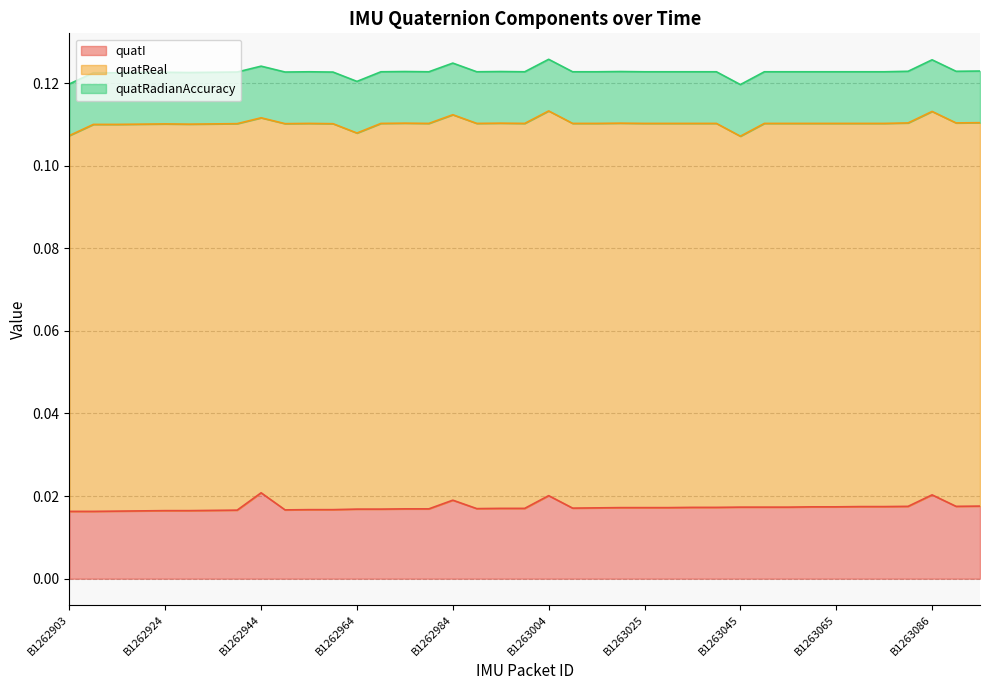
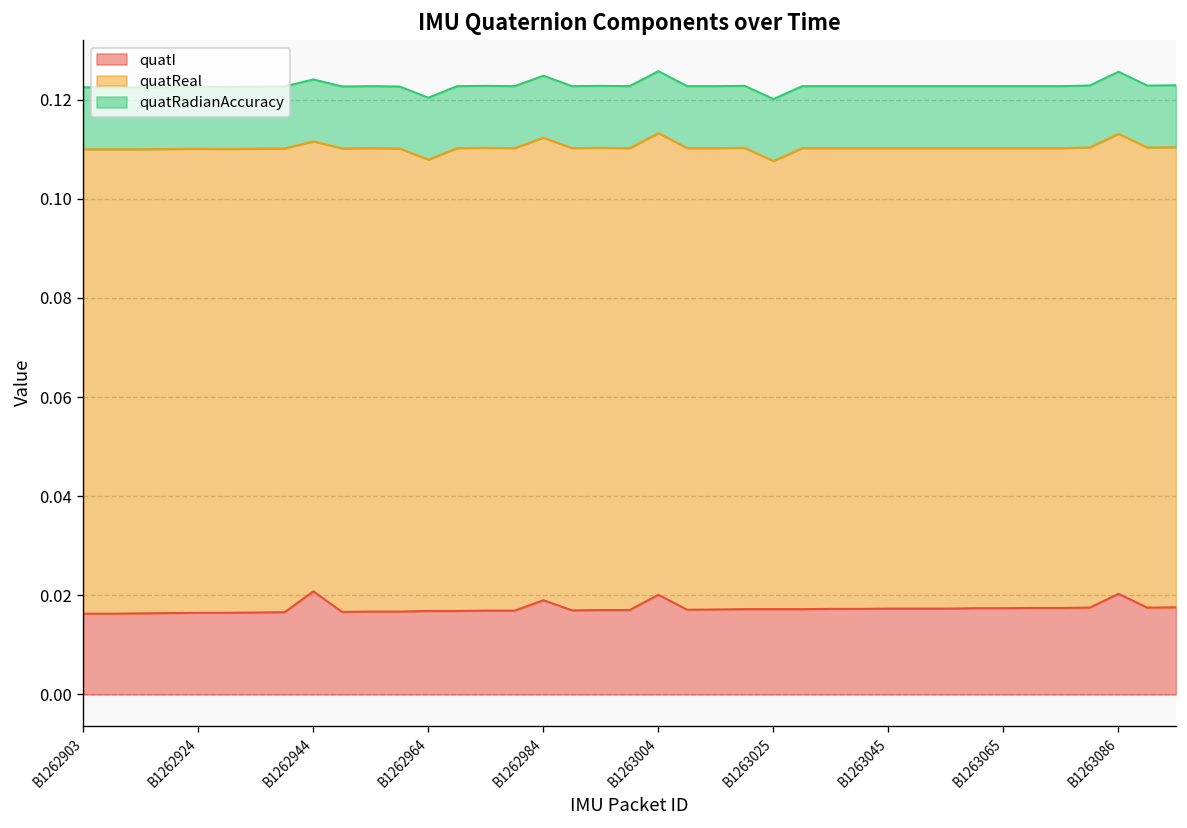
  {
    "quatI": {
      "B1262903": 0.016,
      "B1262924": 0.016,
      "B1262944": 0.021,
      "B1262964": 0.017,
      "B1262984": 0.019,
      "B1263004": 0.020,
      "B1263025": 0.017,
      "B1263045": 0.017,
      "B1263065": 0.017,
      "B1263086": 0.020
    },
    "quatReal": {
-     "B1262903": 0.091,
+     "B1262903": 0.094,
      "B1262924": 0.094,
      "B1262944": 0.091,
      "B1262964": 0.091,
      "B1262984": 0.093,
      "B1263004": 0.093,
-     "B1263025": 0.093,
-     "B1263045": 0.090,
+     "B1263025": 0.090,
+     "B1263045": 0.093,
      "B1263065": 0.093,
      "B1263086": 0.093
    },
    "quatRadianAccuracy": {
      "B1262903": 0.012,
      "B1262944": 0.012,
      "B1262964": 0.012,
      "B1262984": 0.012,
      "B1263004": 0.012,
      "B1263025": 0.012,
      "B1263045": 0.012,
      "B1263065": 0.012,
      "B1263086": 0.012
    }
  }
